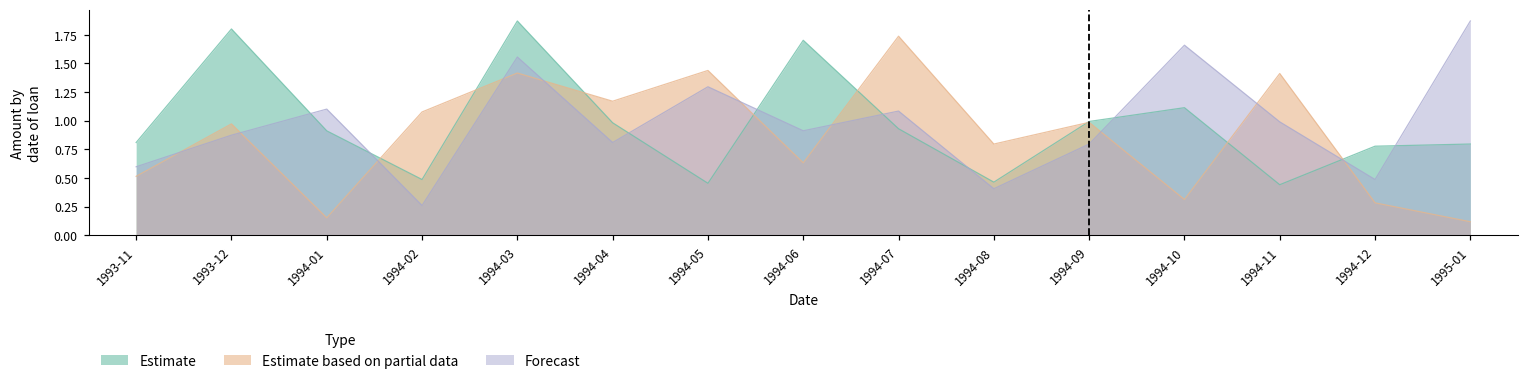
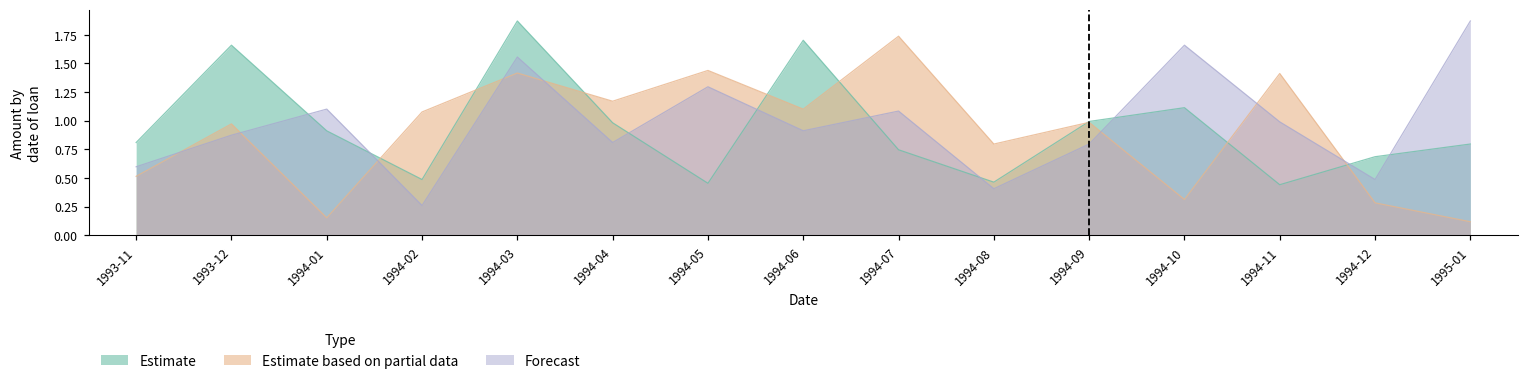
  {
    "Estimate": {
      "1993-11": 0.81,
-     "1993-12": 1.80,
+     "1993-12": 1.66,
      "1994-01": 0.91,
      "1994-02": 0.49,
      "1994-03": 1.87,
      "1994-04": 0.98,
      "1994-05": 0.45,
      "1994-06": 1.70,
-     "1994-07": 0.93,
+     "1994-07": 0.75,
      "1994-08": 0.46,
      "1994-10": 1.11,
      "1994-11": 0.44,
-     "1994-12": 0.78,
+     "1994-12": 0.69,
      "1995-01": 0.80
    },
    "Estimate based on partial data": {
      "1993-11": 0.51,
      "1993-12": 0.97,
      "1994-01": 0.15,
      "1994-02": 1.08,
      "1994-03": 1.42,
      "1994-04": 1.17,
      "1994-05": 1.44,
-     "1994-06": 0.63,
+     "1994-06": 1.10,
      "1994-07": 1.74,
      "1994-08": 0.80,
      "1994-10": 0.31,
      "1994-11": 1.41,
      "1994-12": 0.28,
      "1995-01": 0.12
    },
    "Forecast": {
      "1993-11": 0.60,
      "1993-12": 0.87,
      "1994-01": 1.10,
      "1994-02": 0.26,
      "1994-03": 1.56,
      "1994-04": 0.81,
      "1994-05": 1.30,
      "1994-06": 0.91,
      "1994-07": 1.08,
      "1994-08": 0.41,
      "1994-09": 0.80,
      "1994-10": 1.66,
      "1994-11": 0.99,
      "1994-12": 0.49,
      "1995-01": 1.87
    }
  }
